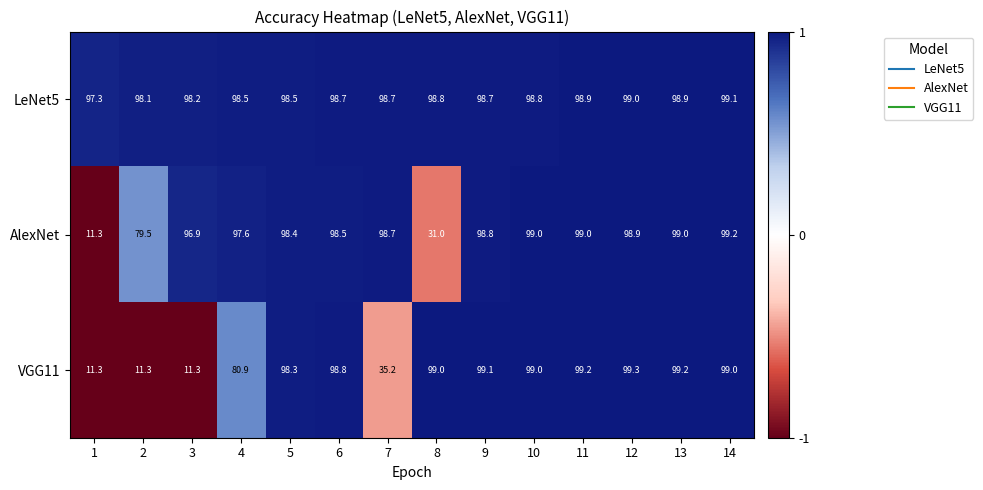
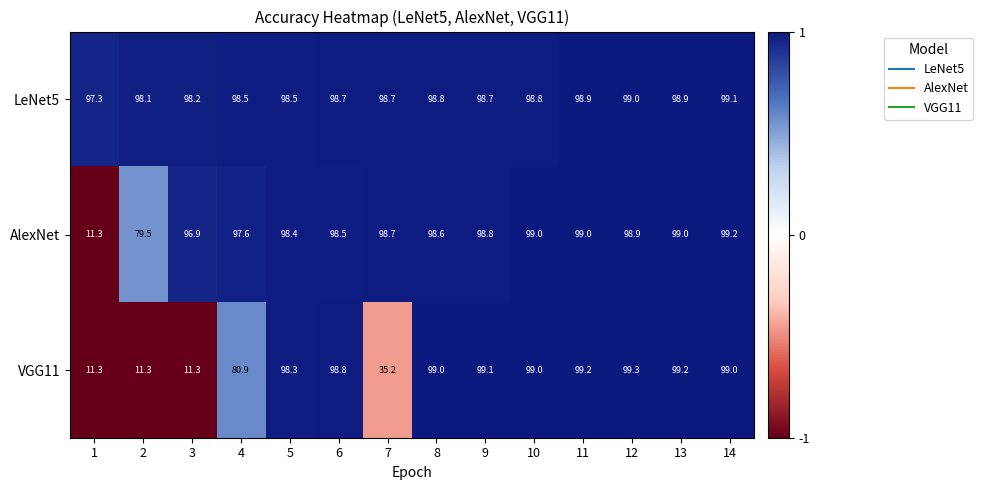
  {
    "LeNet5": {
      "1": 97.3,
      "2": 98.1,
      "3": 98.2,
      "4": 98.5,
      "5": 98.5,
      "6": 98.7,
      "7": 98.7,
      "8": 98.8,
      "9": 98.7,
      "10": 98.8,
      "11": 98.9,
      "12": 99.0,
      "13": 98.9,
      "14": 99.1
    },
    "AlexNet": {
      "1": 11.3,
      "2": 79.5,
      "3": 96.9,
      "4": 97.6,
      "5": 98.4,
      "6": 98.5,
      "7": 98.7,
-     "8": 31.0,
+     "8": 98.6,
      "9": 98.8,
      "10": 99.0,
      "11": 99.0,
      "12": 98.9,
      "13": 99.0,
      "14": 99.2
    },
    "VGG11": {
      "1": 11.3,
      "2": 11.3,
      "3": 11.3,
      "4": 80.9,
      "5": 98.3,
      "6": 98.8,
      "7": 35.2,
      "8": 99.0,
      "9": 99.1,
      "10": 99.0,
      "11": 99.2,
      "12": 99.3,
      "13": 99.2,
      "14": 99.0
    }
  }
